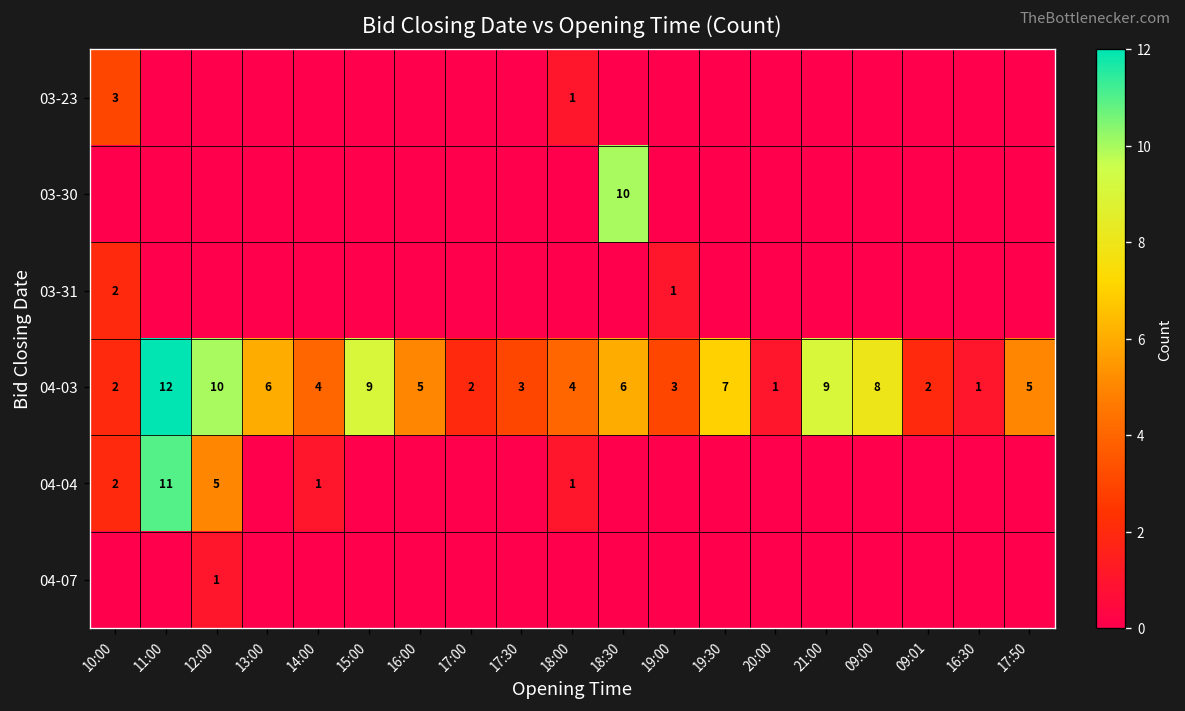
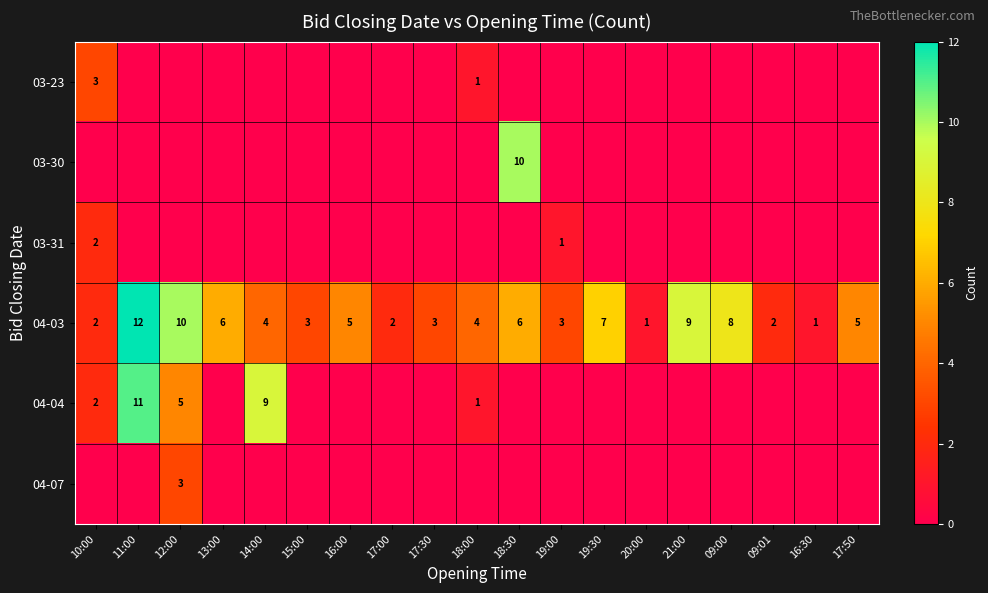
  {
    "03-23": {
      "10:00": 3,
      "18:00": 1
    },
    "03-30": {
      "18:30": 10
    },
    "03-31": {
      "10:00": 2,
      "19:00": 1
    },
    "04-03": {
      "10:00": 2,
      "11:00": 12,
      "12:00": 10,
      "13:00": 6,
      "14:00": 4,
-     "15:00": 9,
+     "15:00": 3,
      "16:00": 5,
      "17:00": 2,
      "17:30": 3,
      "18:00": 4,
      "18:30": 6,
      "19:00": 3,
      "19:30": 7,
      "20:00": 1,
      "21:00": 9,
      "09:00": 8,
      "09:01": 2,
      "16:30": 1,
      "17:50": 5
    },
    "04-04": {
      "10:00": 2,
      "11:00": 11,
      "12:00": 5,
-     "14:00": 1,
+     "14:00": 9,
      "18:00": 1
    },
    "04-07": {
-     "12:00": 1
+     "12:00": 3
    }
  }
